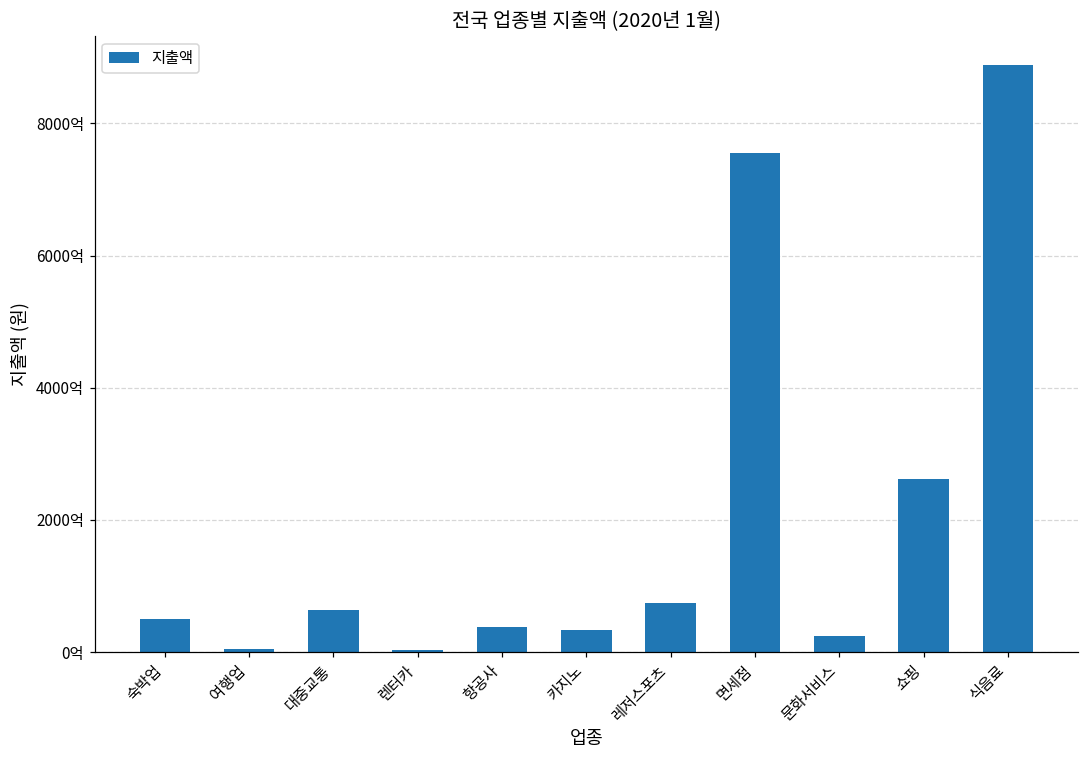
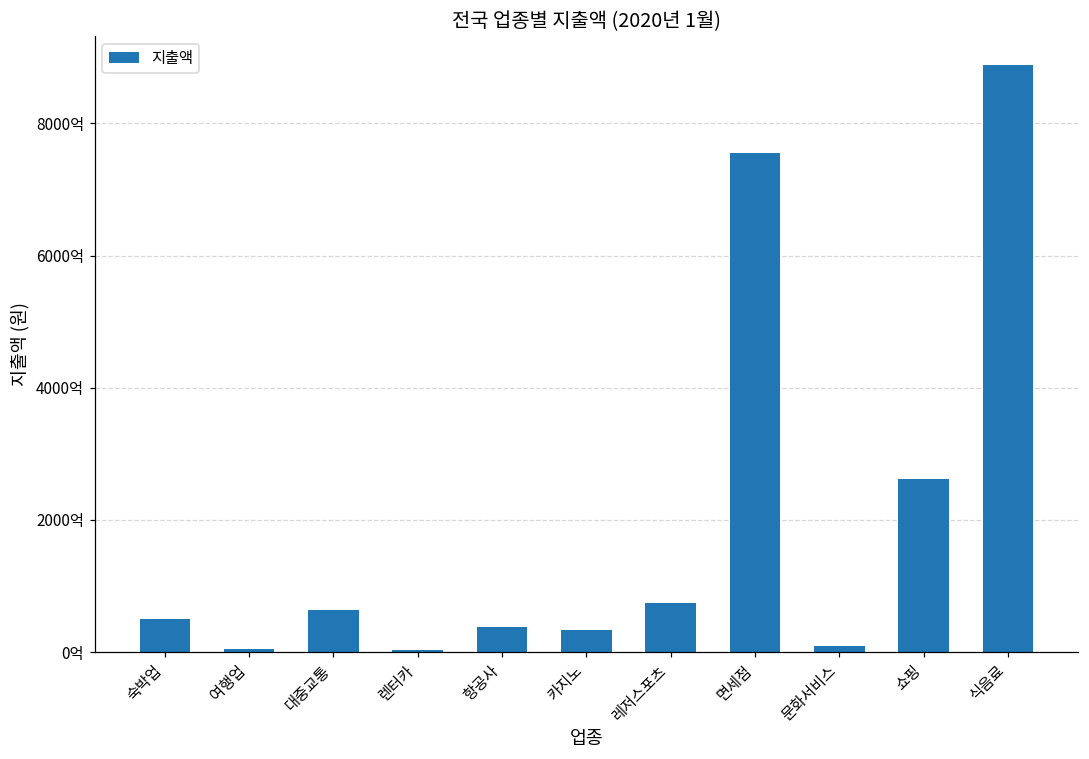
  {
    "숙박업": "500억",
    "대중교통": "600억",
    "항공사": "400억",
    "카지노": "300억",
    "레저스포츠": "700억",
    "면세점": "7600억",
-   "문화서비스": "200억",
+   "문화서비스": "100억",
    "쇼핑": "2600억",
    "식음료": "8900억"
  }
